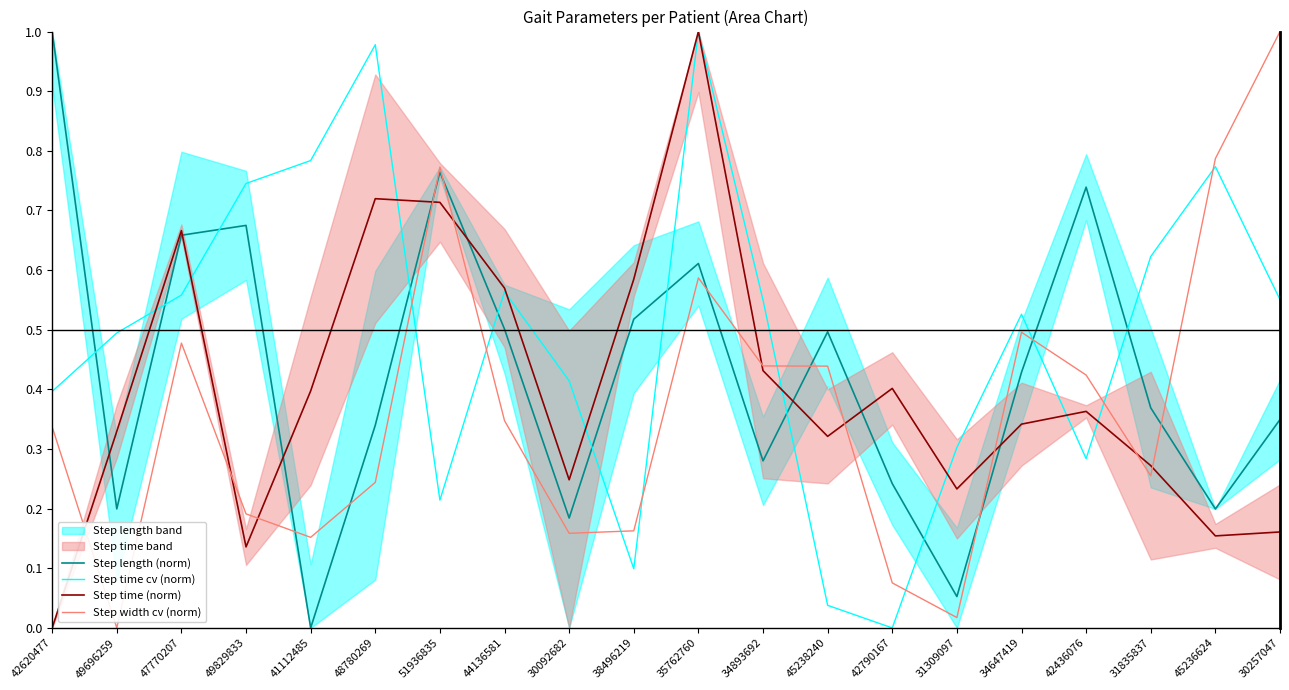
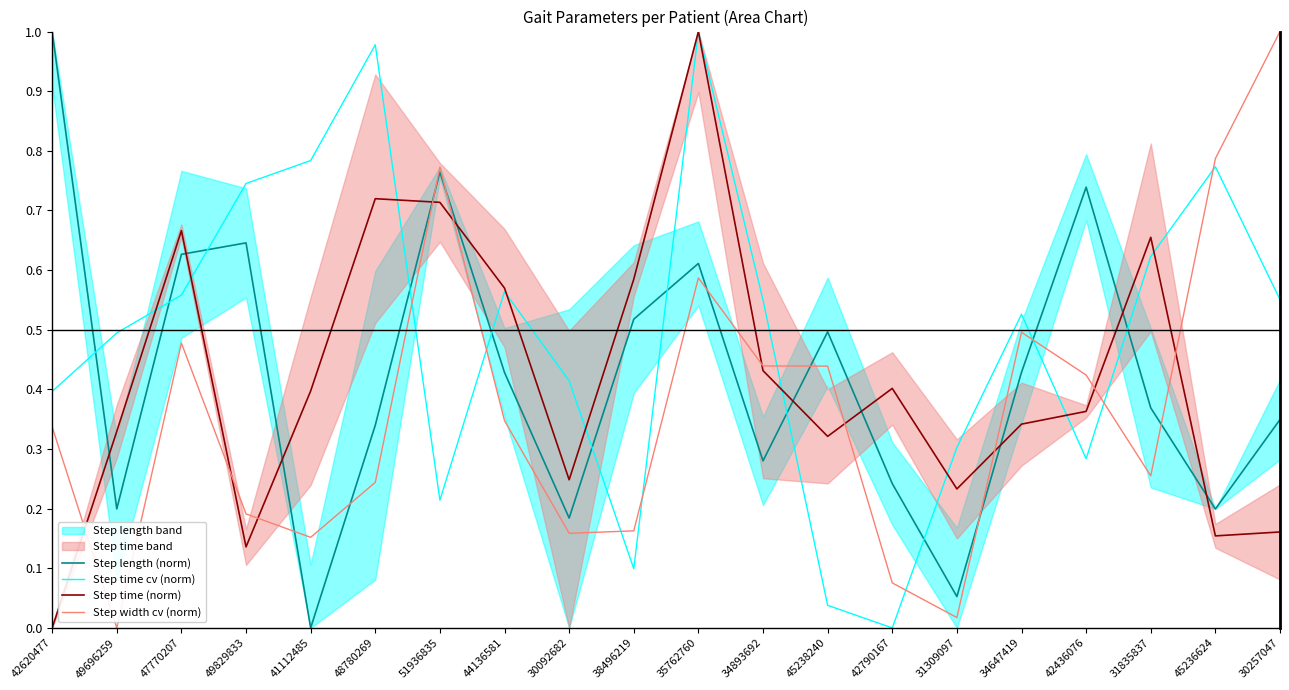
  {
    "Step length (norm)": {
      "49696259": 0.20,
-     "47770207": 0.66,
-     "49829833": 0.67,
+     "47770207": 0.63,
+     "49829833": 0.65,
      "41112485": 0.00,
      "48780269": 0.34,
      "51936835": 0.76,
-     "44136581": 0.50,
+     "44136581": 0.43,
      "30092682": 0.18,
      "38496219": 0.52,
      "35762760": 0.61,
      "34893692": 0.28,
      "45238240": 0.50,
      "42790167": 0.24,
      "31309097": 0.05,
      "34647419": 0.43,
      "42436076": 0.74,
      "31835837": 0.37,
      "30257047": 0.35
    },
    "Step time (norm)": {
      "49696259": 0.33,
      "47770207": 0.67,
      "49829833": 0.14,
      "41112485": 0.40,
      "48780269": 0.72,
      "51936835": 0.71,
      "44136581": 0.57,
      "30092682": 0.25,
      "38496219": 0.58,
      "34893692": 0.43,
      "45238240": 0.32,
      "42790167": 0.40,
      "31309097": 0.23,
      "34647419": 0.34,
      "42436076": 0.36,
-     "31835837": 0.27,
+     "31835837": 0.65,
      "45236624": 0.15,
      "30257047": 0.16
    }
  }
